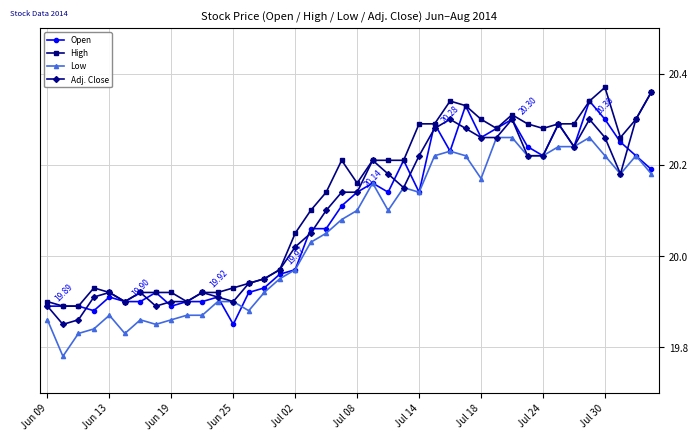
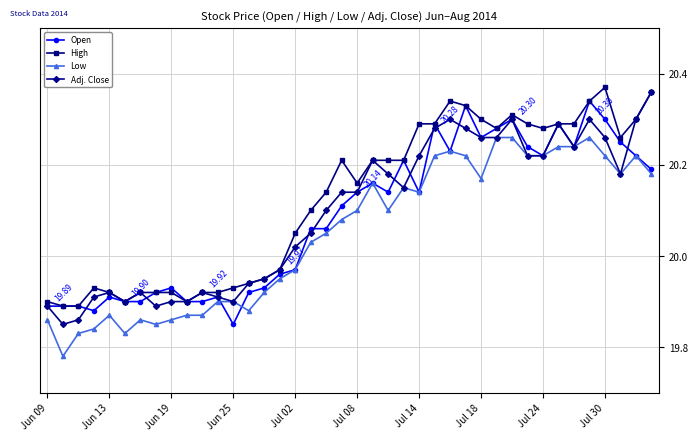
  {
    "Open": {
      "Jun 13": 19.91,
-     "Jun 19": 19.89,
+     "Jun 19": 19.93,
      "Jun 25": 19.85
    },
    "Low": {
      "Jun 09": 19.86,
      "Jun 13": 19.87,
      "Jun 19": 19.86,
      "Jul 08": 20.10,
      "Jul 18": 20.17,
      "Jul 30": 20.22
    }
  }
